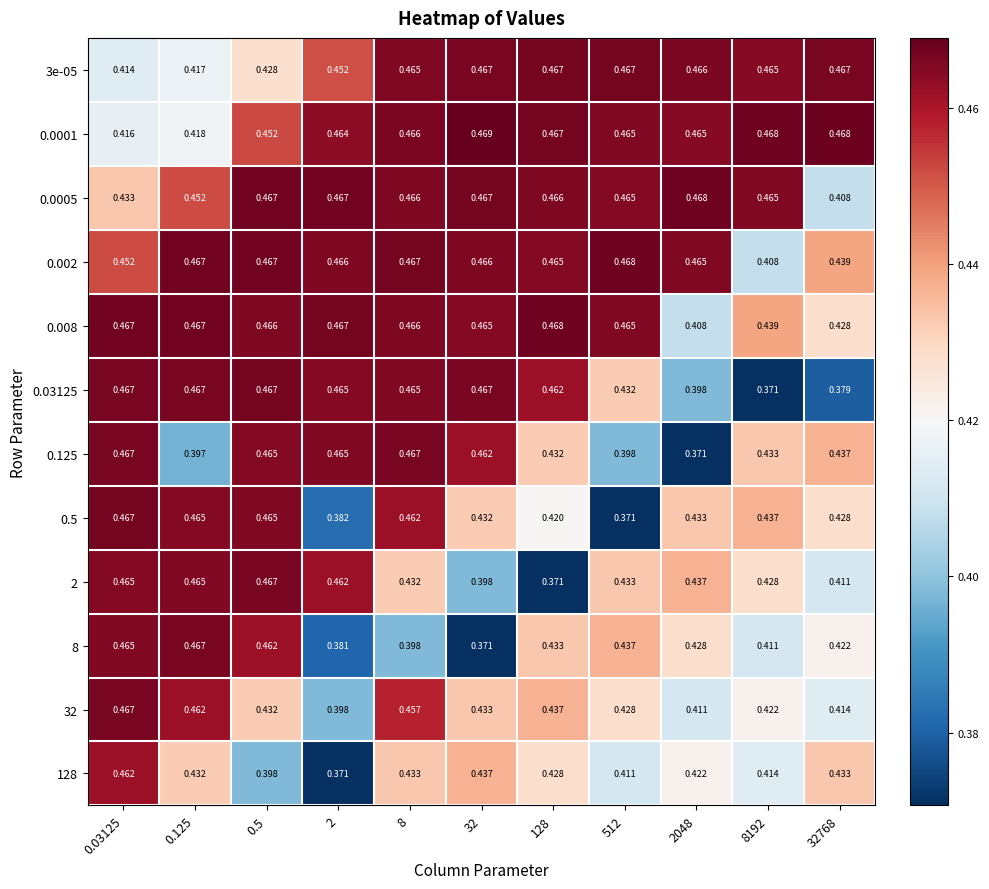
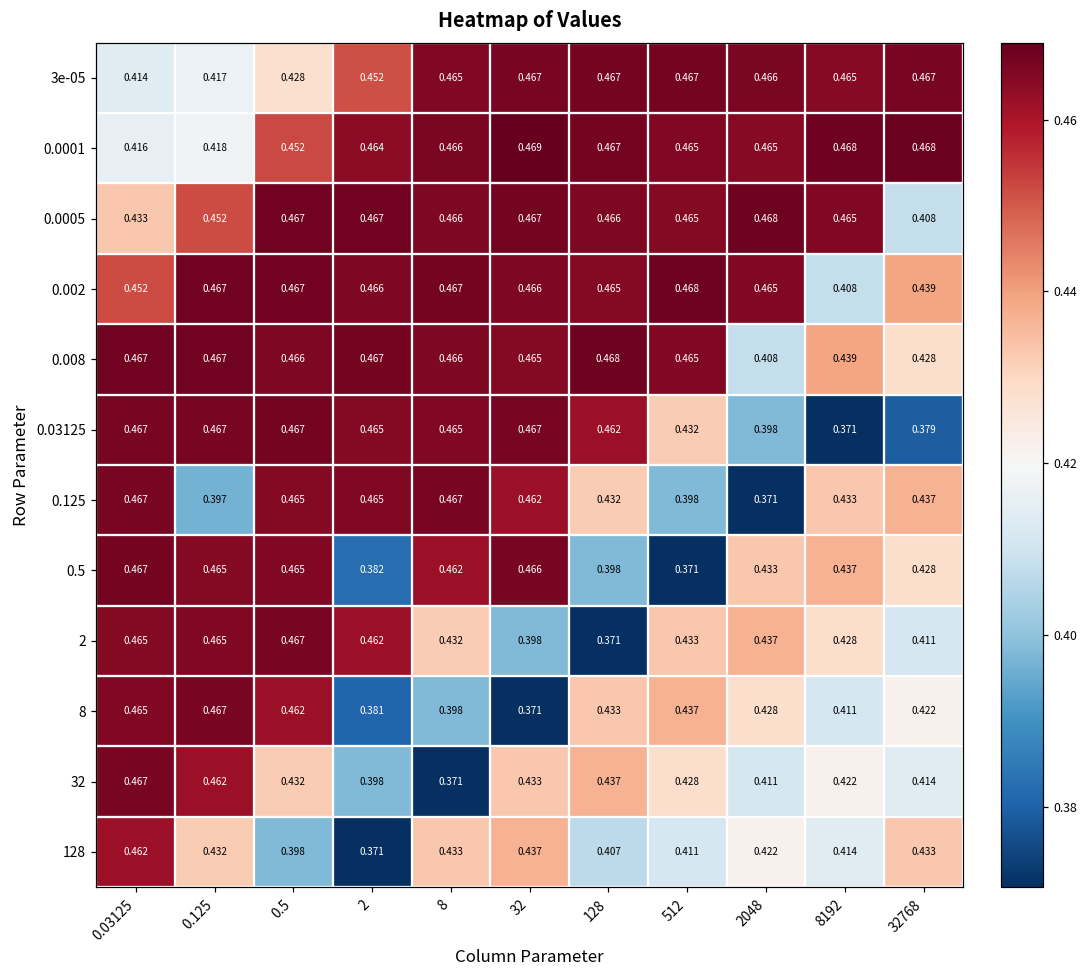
  {
    "3e-05": {
      "0.03125": 0.414,
      "0.125": 0.417,
      "0.5": 0.428,
      "2": 0.452,
      "8": 0.465,
      "32": 0.467,
      "128": 0.467,
      "512": 0.467,
      "2048": 0.466,
      "8192": 0.465,
      "32768": 0.467
    },
    "0.0001": {
      "0.03125": 0.416,
      "0.125": 0.418,
      "0.5": 0.452,
      "2": 0.464,
      "8": 0.466,
      "32": 0.469,
      "128": 0.467,
      "512": 0.465,
      "2048": 0.465,
      "8192": 0.468,
      "32768": 0.468
    },
    "0.0005": {
      "0.03125": 0.433,
      "0.125": 0.452,
      "0.5": 0.467,
      "2": 0.467,
      "8": 0.466,
      "32": 0.467,
      "128": 0.466,
      "512": 0.465,
      "2048": 0.468,
      "8192": 0.465,
      "32768": 0.408
    },
    "0.002": {
      "0.03125": 0.452,
      "0.125": 0.467,
      "0.5": 0.467,
      "2": 0.466,
      "8": 0.467,
      "32": 0.466,
      "128": 0.465,
      "512": 0.468,
      "2048": 0.465,
      "8192": 0.408,
      "32768": 0.439
    },
    "0.008": {
      "0.03125": 0.467,
      "0.125": 0.467,
      "0.5": 0.466,
      "2": 0.467,
      "8": 0.466,
      "32": 0.465,
      "128": 0.468,
      "512": 0.465,
      "2048": 0.408,
      "8192": 0.439,
      "32768": 0.428
    },
    "0.03125": {
      "0.03125": 0.467,
      "0.125": 0.467,
      "0.5": 0.467,
      "2": 0.465,
      "8": 0.465,
      "32": 0.467,
      "128": 0.462,
      "512": 0.432,
      "2048": 0.398,
      "8192": 0.371,
      "32768": 0.379
    },
    "0.125": {
      "0.03125": 0.467,
      "0.125": 0.397,
      "0.5": 0.465,
      "2": 0.465,
      "8": 0.467,
      "32": 0.462,
      "128": 0.432,
      "512": 0.398,
      "2048": 0.371,
      "8192": 0.433,
      "32768": 0.437
    },
    "0.5": {
      "0.03125": 0.467,
      "0.125": 0.465,
      "0.5": 0.465,
      "2": 0.382,
      "8": 0.462,
-     "32": 0.432,
-     "128": 0.420,
+     "32": 0.466,
+     "128": 0.398,
      "512": 0.371,
      "2048": 0.433,
      "8192": 0.437,
      "32768": 0.428
    },
    "2": {
      "0.03125": 0.465,
      "0.125": 0.465,
      "0.5": 0.467,
      "2": 0.462,
      "8": 0.432,
      "32": 0.398,
      "128": 0.371,
      "512": 0.433,
      "2048": 0.437,
      "8192": 0.428,
      "32768": 0.411
    },
    "8": {
      "0.03125": 0.465,
      "0.125": 0.467,
      "0.5": 0.462,
      "2": 0.381,
      "8": 0.398,
      "32": 0.371,
      "128": 0.433,
      "512": 0.437,
      "2048": 0.428,
      "8192": 0.411,
      "32768": 0.422
    },
    "32": {
      "0.03125": 0.467,
      "0.125": 0.462,
      "0.5": 0.432,
      "2": 0.398,
-     "8": 0.457,
+     "8": 0.371,
      "32": 0.433,
      "128": 0.437,
      "512": 0.428,
      "2048": 0.411,
      "8192": 0.422,
      "32768": 0.414
    },
    "128": {
      "0.03125": 0.462,
      "0.125": 0.432,
      "0.5": 0.398,
      "2": 0.371,
      "8": 0.433,
      "32": 0.437,
-     "128": 0.428,
+     "128": 0.407,
      "512": 0.411,
      "2048": 0.422,
      "8192": 0.414,
      "32768": 0.433
    }
  }
